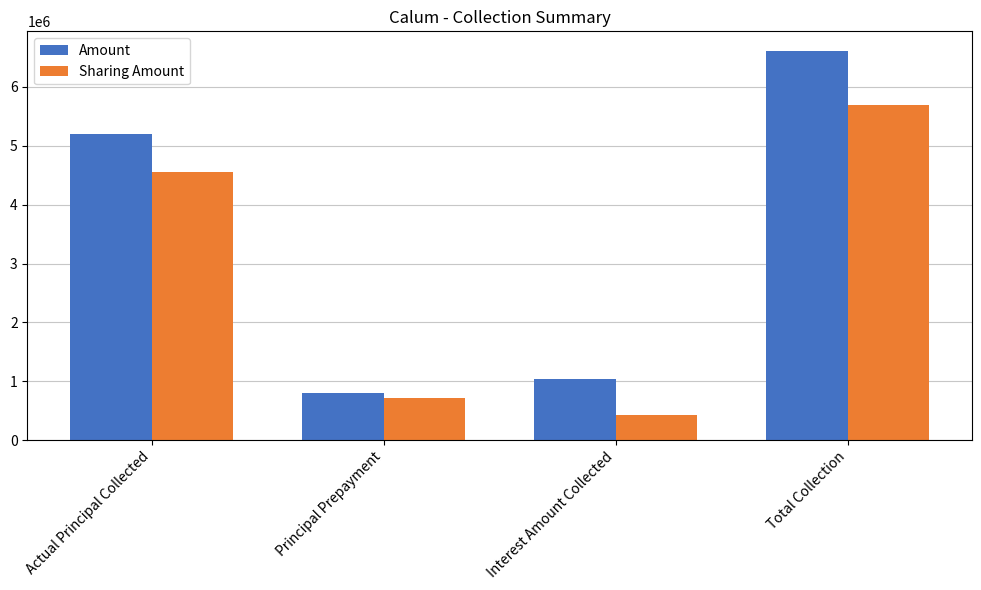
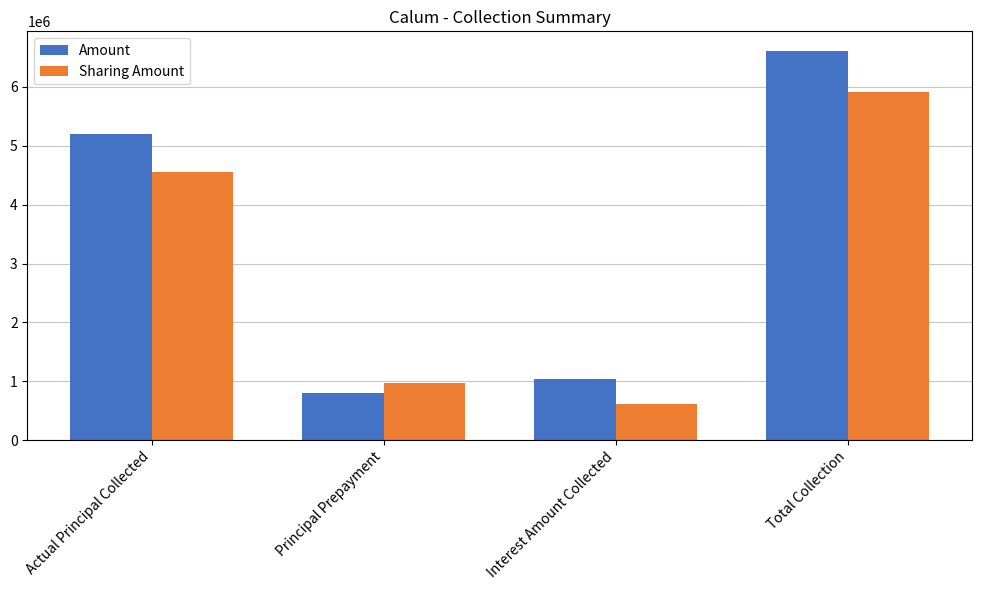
  {
    "Amount": {
      "Actual Principal Collected": 5200000,
      "Principal Prepayment": 800000,
      "Interest Amount Collected": 1000000,
      "Total Collection": 6600000
    },
    "Sharing Amount": {
      "Actual Principal Collected": 4500000,
-     "Principal Prepayment": 700000,
-     "Interest Amount Collected": 400000,
-     "Total Collection": 5700000
+     "Principal Prepayment": 1000000,
+     "Interest Amount Collected": 600000,
+     "Total Collection": 5900000
    }
  }
